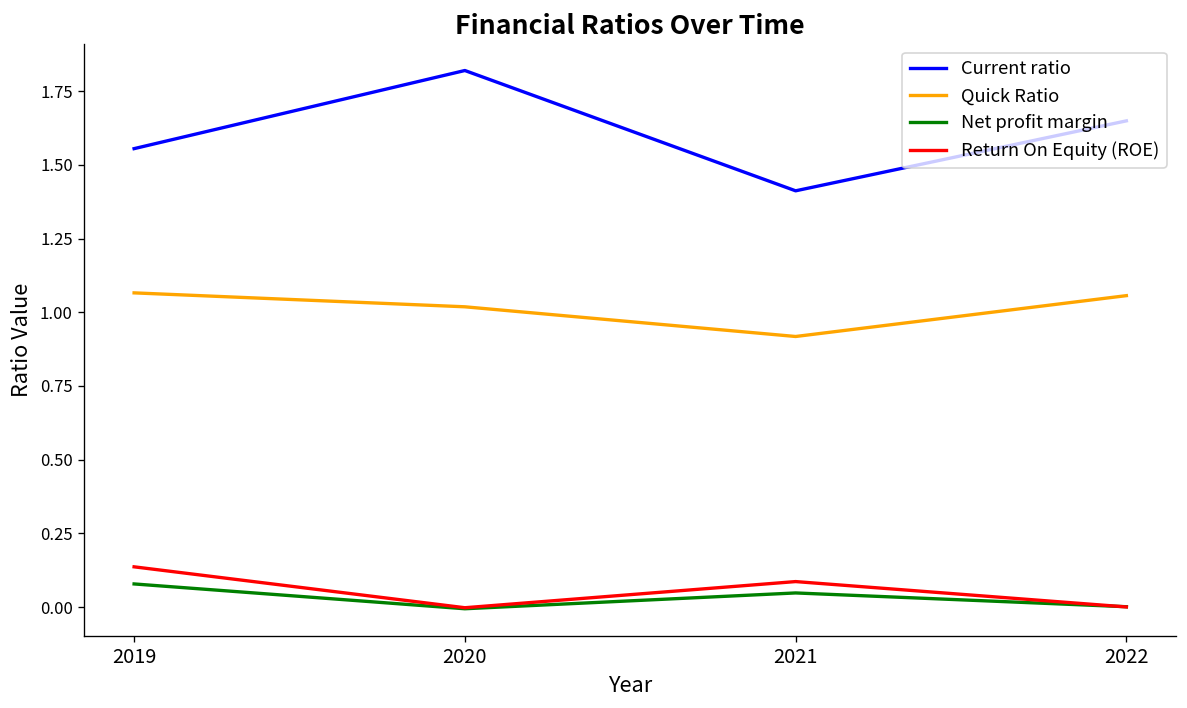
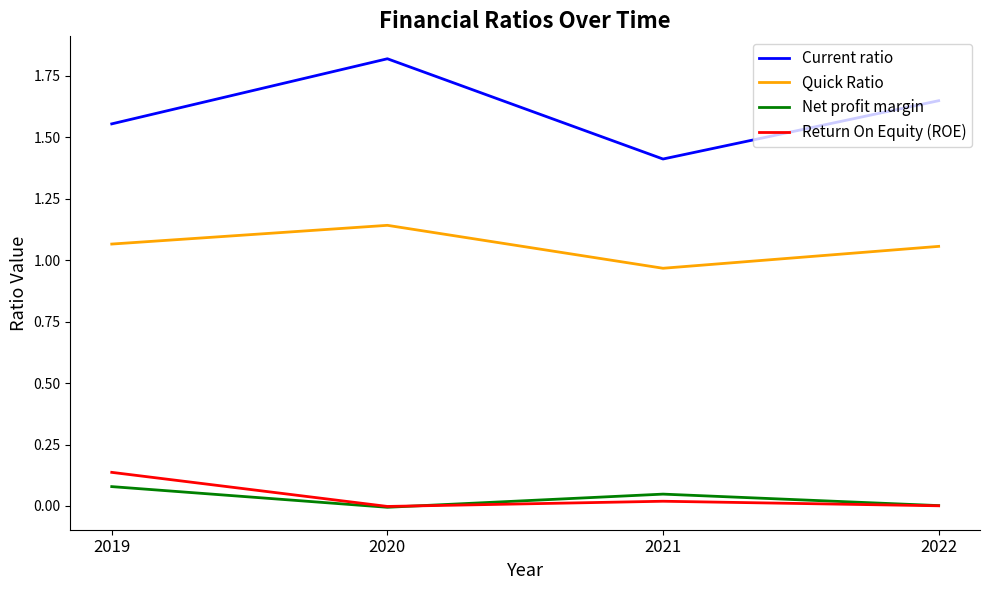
  {
    "Current ratio": {
      "2019": 1.55,
      "2020": 1.82,
      "2021": 1.41
    },
    "Quick Ratio": {
      "2019": 1.07,
-     "2020": 1.02,
-     "2021": 0.92,
+     "2020": 1.14,
+     "2021": 0.97,
      "2022": 1.06
    },
    "Net profit margin": {
      "2019": 0.08,
      "2021": 0.05
    },
    "Return On Equity (ROE)": {
      "2019": 0.14,
-     "2021": 0.09
+     "2021": 0.02
    }
  }
